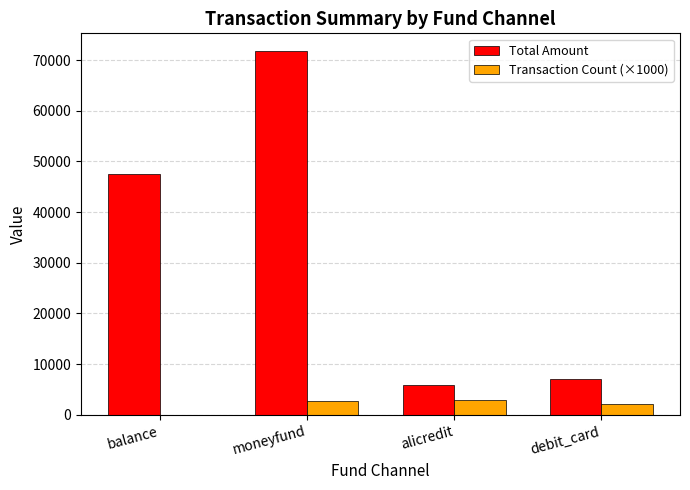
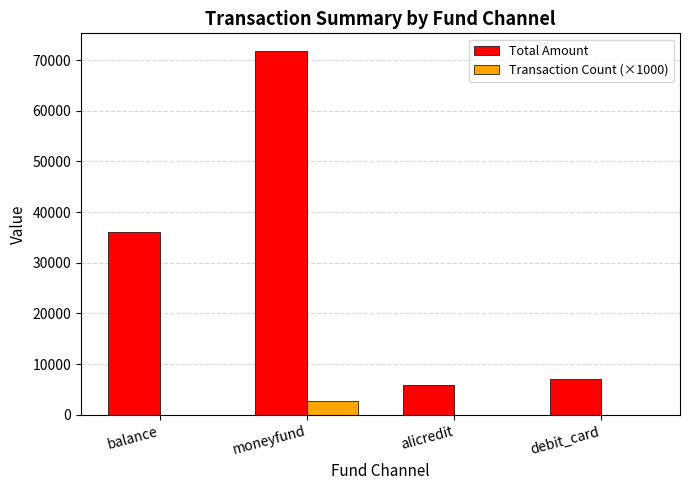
  {
    "Total Amount": {
-     "balance": 48000,
+     "balance": 36000,
      "moneyfund": 72000,
      "alicredit": 6000,
      "debit_card": 7000
    },
    "Transaction Count (×1000)": {
      "moneyfund": 3000,
-     "alicredit": 3000,
-     "debit_card": 2000
+     "alicredit": 0,
+     "debit_card": 0
    }
  }
